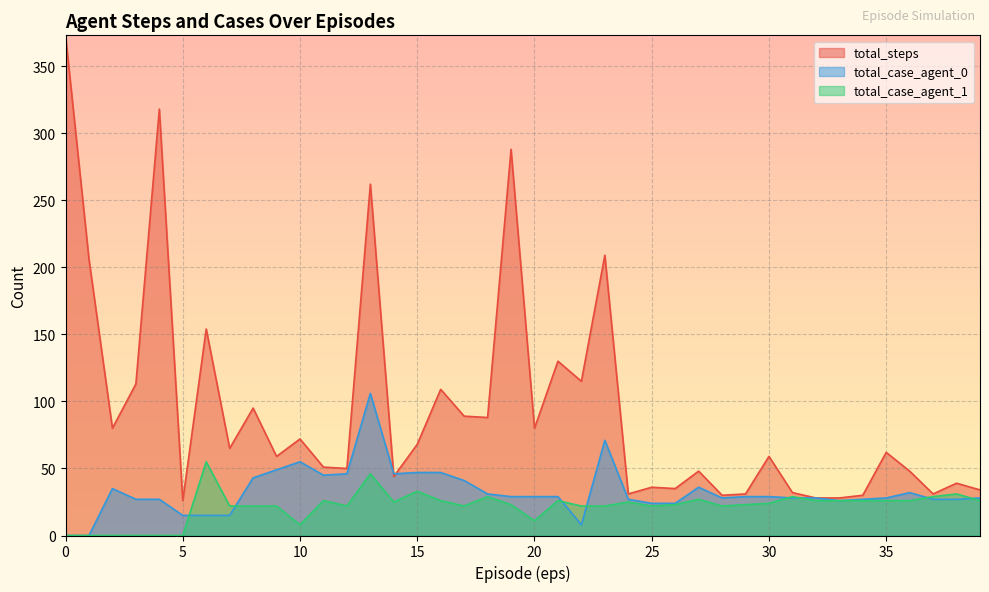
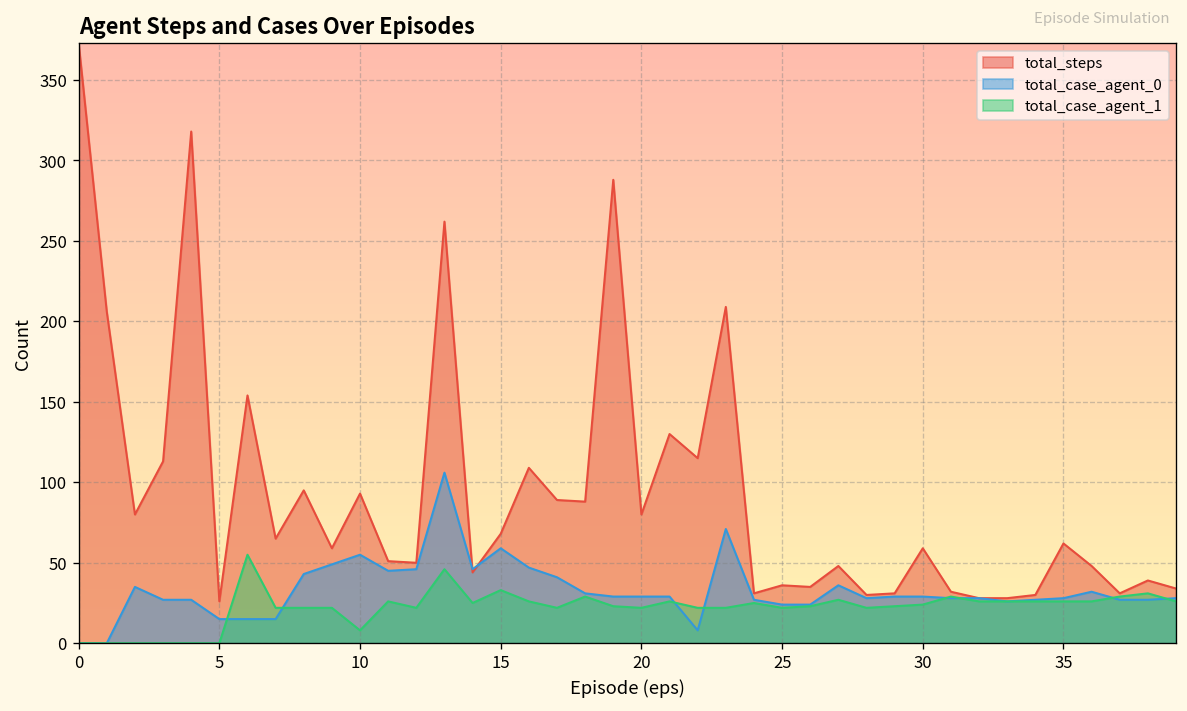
  {
    "total_steps": {
      "0": 373,
      "5": 26,
-     "10": 72,
+     "10": 93,
      "15": 68,
      "20": 80,
      "25": 36,
      "30": 59,
      "35": 62
    },
    "total_case_agent_0": {
      "5": 15,
      "10": 55,
-     "15": 47,
+     "15": 59,
      "20": 29,
      "25": 24,
      "30": 29,
      "35": 28
    },
    "total_case_agent_1": {
      "5": 0,
      "10": 8,
      "15": 33,
-     "20": 11,
+     "20": 22,
      "25": 22,
      "30": 24,
      "35": 26
    }
  }
